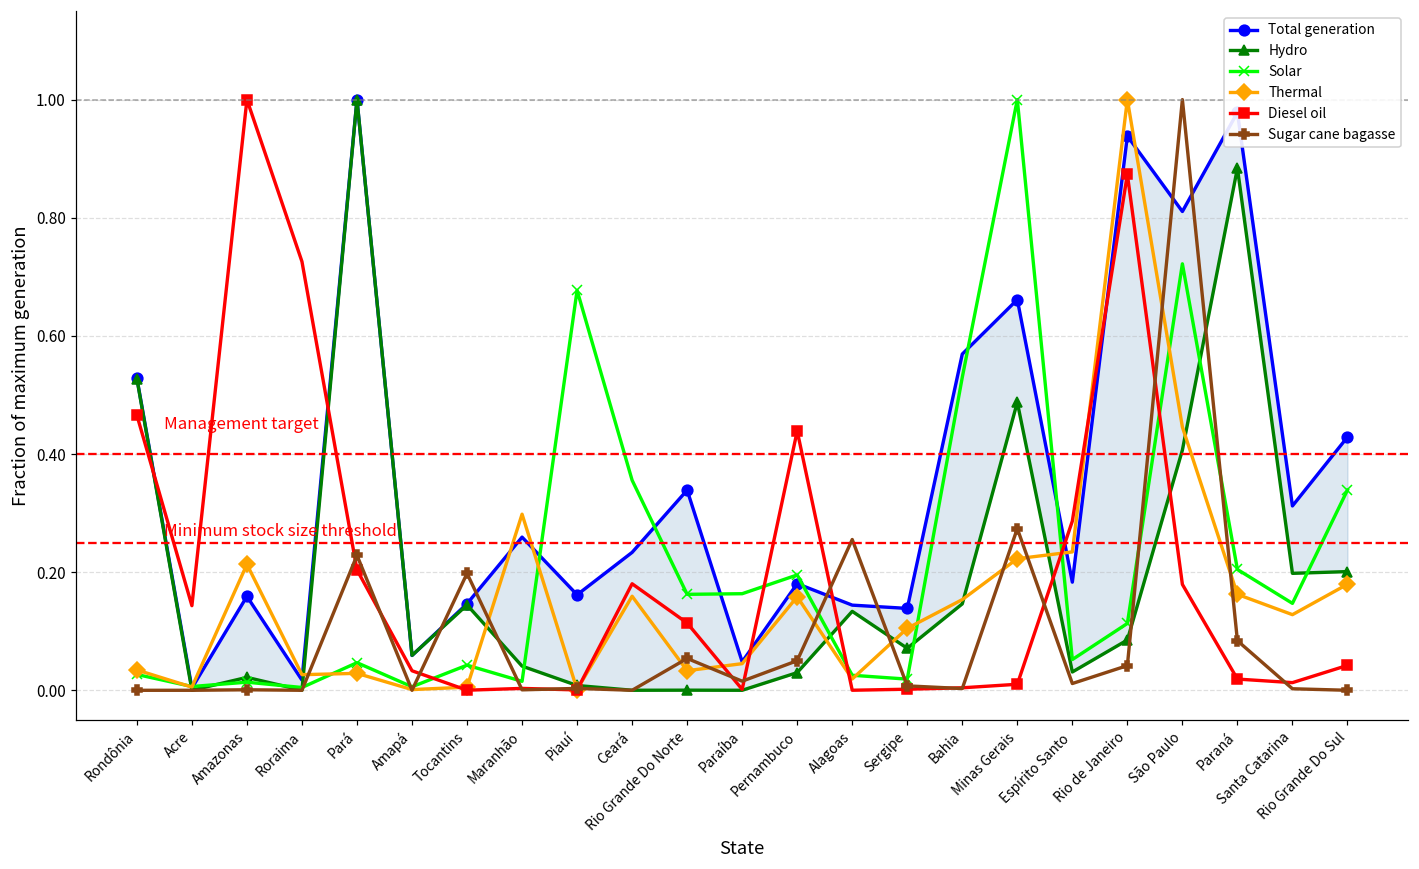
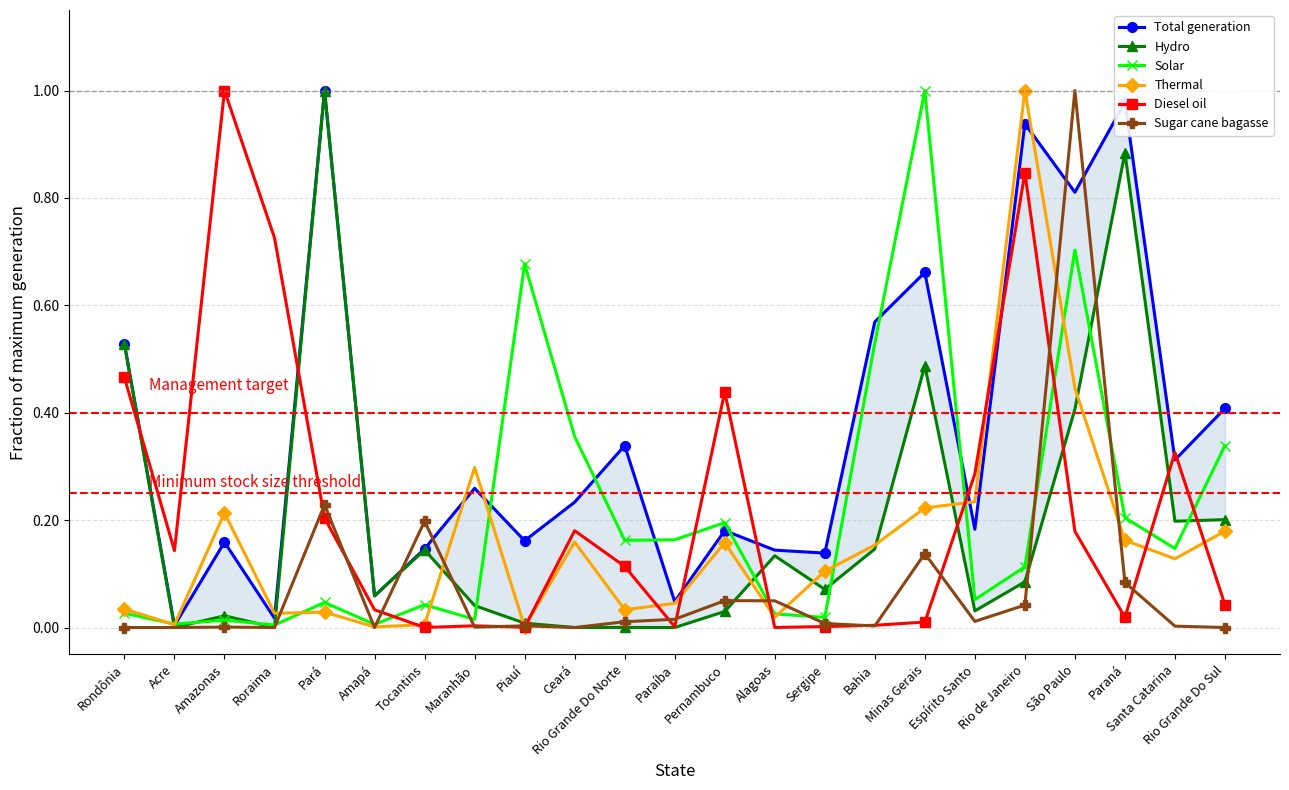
  {
    "Total generation": {
      "Amazonas": 0.16,
      "Roraima": 0.02,
      "Maranhão": 0.26,
      "Piauí": 0.16,
      "Ceará": 0.23,
      "Rio Grande Do Norte": 0.34,
      "Pernambuco": 0.18,
      "Alagoas": 0.14,
      "Sergipe": 0.14,
      "Bahia": 0.57,
      "Minas Gerais": 0.66,
      "Espírito Santo": 0.18,
      "Rio de Janeiro": 0.94,
      "São Paulo": 0.81,
      "Santa Catarina": 0.31,
-     "Rio Grande Do Sul": 0.43
+     "Rio Grande Do Sul": 0.41
    },
    "Hydro": {
      "Amazonas": 0.02,
      "Maranhão": 0.04,
      "Piauí": 0.01,
      "Rio Grande Do Norte": 0.00,
      "Pernambuco": 0.03,
      "Alagoas": 0.13,
      "Sergipe": 0.07,
      "Bahia": 0.15,
      "Minas Gerais": 0.49,
      "Espírito Santo": 0.03,
      "Rio de Janeiro": 0.09,
      "São Paulo": 0.41,
      "Paraná": 0.88,
      "Santa Catarina": 0.20,
      "Rio Grande Do Sul": 0.20
    },
    "Solar": {
      "Rondônia": 0.03,
      "Amazonas": 0.01,
      "Pará": 0.05,
      "Amapá": 0.01,
      "Tocantins": 0.04,
      "Maranhão": 0.02,
      "Piauí": 0.68,
      "Ceará": 0.36,
      "Rio Grande Do Norte": 0.16,
      "Paraíba": 0.16,
      "Pernambuco": 0.20,
      "Alagoas": 0.03,
      "Sergipe": 0.02,
      "Bahia": 0.53,
      "Minas Gerais": 1.00,
      "Espírito Santo": 0.05,
      "Rio de Janeiro": 0.11,
-     "São Paulo": 0.72,
+     "São Paulo": 0.70,
      "Paraná": 0.20,
      "Santa Catarina": 0.15,
      "Rio Grande Do Sul": 0.34
    },
    "Thermal": {
      "Rondônia": 0.03,
      "Amazonas": 0.21,
      "Roraima": 0.03,
      "Pará": 0.03,
      "Tocantins": 0.01,
      "Maranhão": 0.30,
      "Ceará": 0.16,
      "Rio Grande Do Norte": 0.03,
      "Pernambuco": 0.16,
      "Alagoas": 0.02,
      "Sergipe": 0.10,
      "Bahia": 0.15,
      "Minas Gerais": 0.22,
      "Espírito Santo": 0.23,
      "Rio de Janeiro": 1.00,
      "São Paulo": 0.45,
      "Paraná": 0.16,
      "Santa Catarina": 0.13,
      "Rio Grande Do Sul": 0.18
    },
    "Diesel oil": {
      "Rondônia": 0.47,
      "Acre": 0.14,
      "Amazonas": 1.00,
      "Roraima": 0.73,
      "Pará": 0.20,
      "Amapá": 0.03,
      "Tocantins": 0.00,
      "Ceará": 0.18,
      "Rio Grande Do Norte": 0.11,
      "Pernambuco": 0.44,
      "Alagoas": 0.00,
      "Sergipe": 0.00,
      "Minas Gerais": 0.01,
      "Espírito Santo": 0.29,
-     "Rio de Janeiro": 0.87,
+     "Rio de Janeiro": 0.85,
      "São Paulo": 0.18,
      "Paraná": 0.02,
-     "Santa Catarina": 0.01,
+     "Santa Catarina": 0.33,
      "Rio Grande Do Sul": 0.04
    },
    "Sugar cane bagasse": {
      "Rondônia": 0.00,
      "Amazonas": 0.00,
      "Pará": 0.23,
      "Tocantins": 0.20,
-     "Rio Grande Do Norte": 0.05,
+     "Rio Grande Do Norte": 0.01,
      "Paraíba": 0.02,
      "Pernambuco": 0.05,
-     "Alagoas": 0.26,
+     "Alagoas": 0.05,
      "Sergipe": 0.01,
-     "Minas Gerais": 0.27,
+     "Minas Gerais": 0.14,
      "Espírito Santo": 0.01,
      "Rio de Janeiro": 0.04,
      "São Paulo": 1.00,
      "Paraná": 0.08,
      "Santa Catarina": 0.00,
      "Rio Grande Do Sul": 0.00
    }
  }
